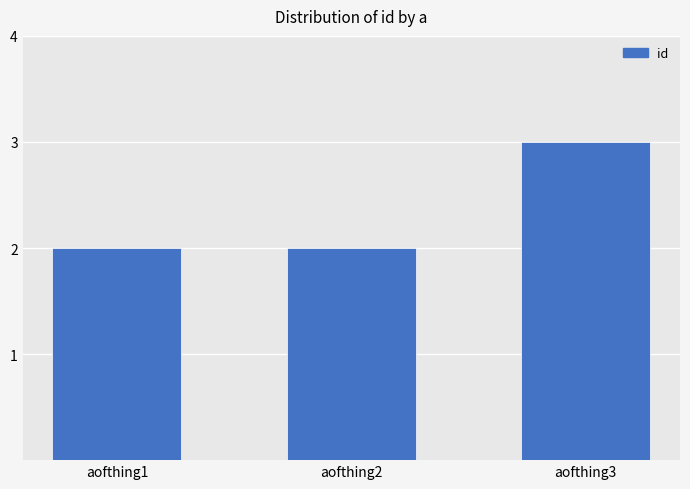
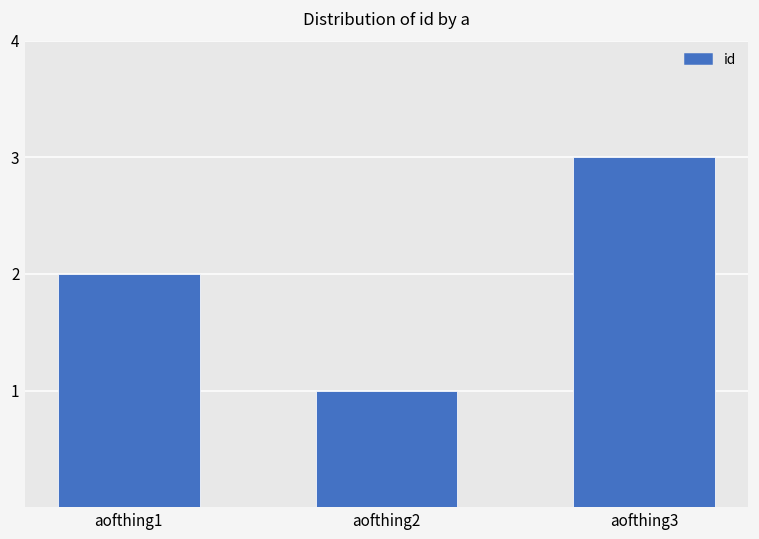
  {
    "aofthing1": 2,
-   "aofthing2": 2,
+   "aofthing2": 1,
    "aofthing3": 3
  }
